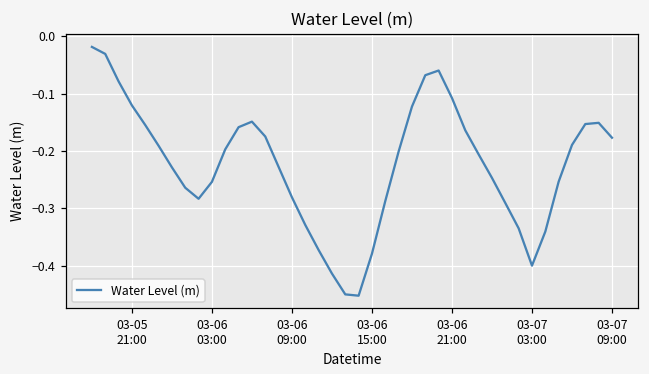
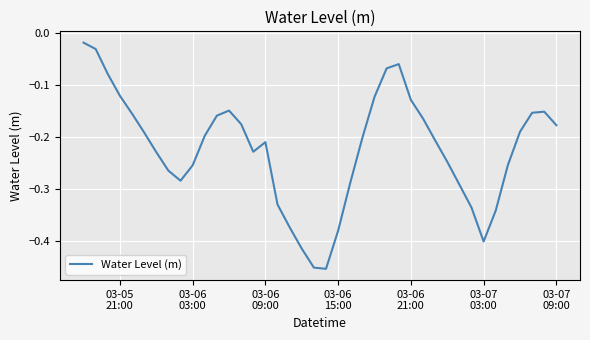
  {
    "03-05 21:00": -0.12,
    "03-06 03:00": -0.25,
-   "03-06 09:00": -0.28,
+   "03-06 09:00": -0.21,
    "03-06 15:00": -0.38,
-   "03-06 21:00": -0.11,
+   "03-06 21:00": -0.13,
    "03-07 03:00": -0.40,
    "03-07 09:00": -0.18
  }
